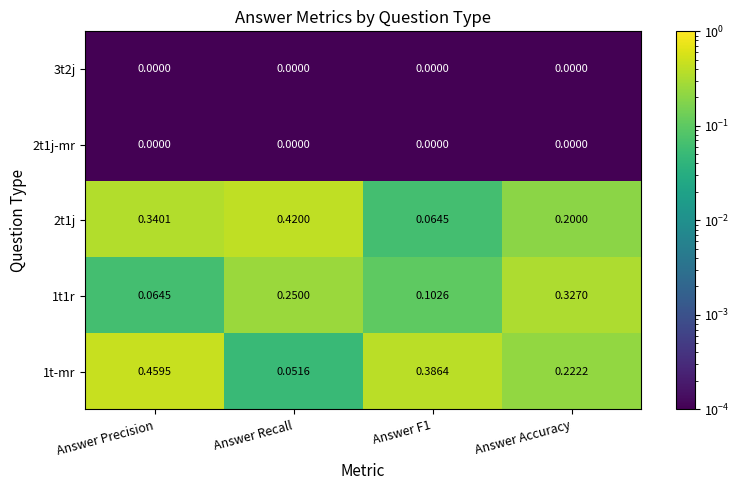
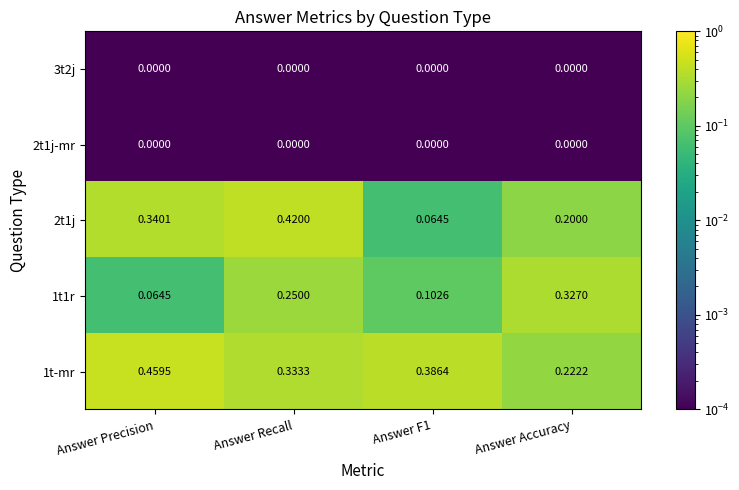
  {
    "3t2j": {
      "Answer Precision": 0.0000,
      "Answer Recall": 0.0000,
      "Answer F1": 0.0000,
      "Answer Accuracy": 0.0000
    },
    "2t1j-mr": {
      "Answer Precision": 0.0000,
      "Answer Recall": 0.0000,
      "Answer F1": 0.0000,
      "Answer Accuracy": 0.0000
    },
    "2t1j": {
      "Answer Precision": 0.3401,
      "Answer Recall": 0.4200,
      "Answer F1": 0.0645,
      "Answer Accuracy": 0.2000
    },
    "1t1r": {
      "Answer Precision": 0.0645,
      "Answer Recall": 0.2500,
      "Answer F1": 0.1026,
      "Answer Accuracy": 0.3270
    },
    "1t-mr": {
      "Answer Precision": 0.4595,
-     "Answer Recall": 0.0516,
+     "Answer Recall": 0.3333,
      "Answer F1": 0.3864,
      "Answer Accuracy": 0.2222
    }
  }
